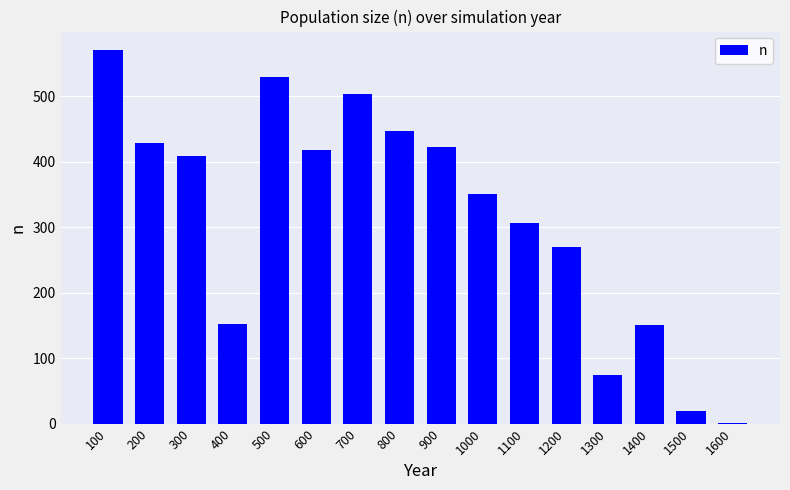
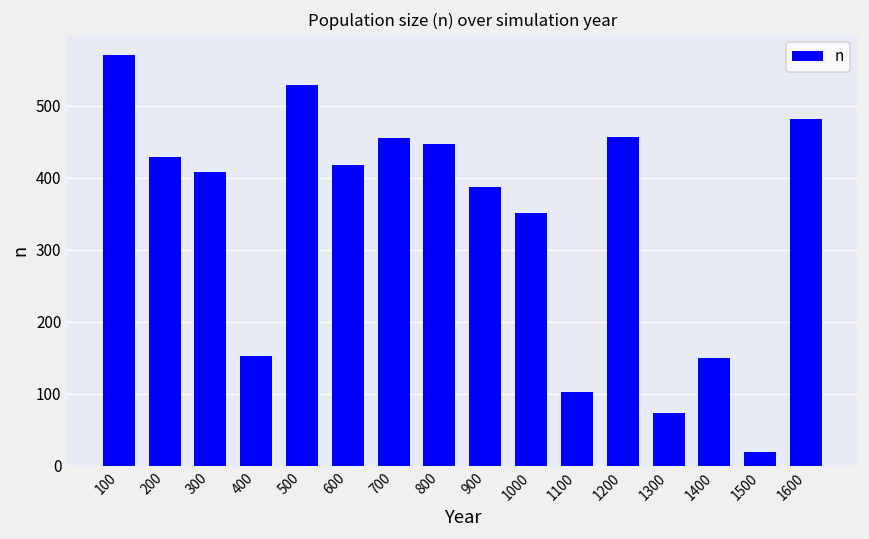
  {
    "100": 570,
    "200": 430,
    "300": 410,
    "400": 150,
    "500": 530,
    "600": 420,
-   "700": 500,
+   "700": 460,
    "800": 450,
-   "900": 420,
+   "900": 390,
    "1000": 350,
-   "1100": 310,
-   "1200": 270,
+   "1100": 100,
+   "1200": 460,
    "1300": 70,
    "1400": 150,
    "1500": 20,
-   "1600": 0
+   "1600": 480
  }
